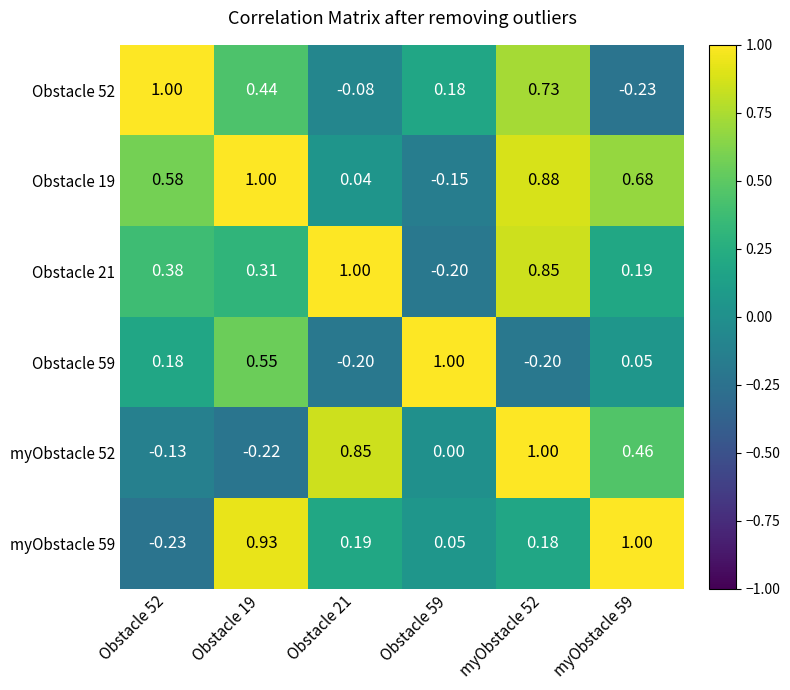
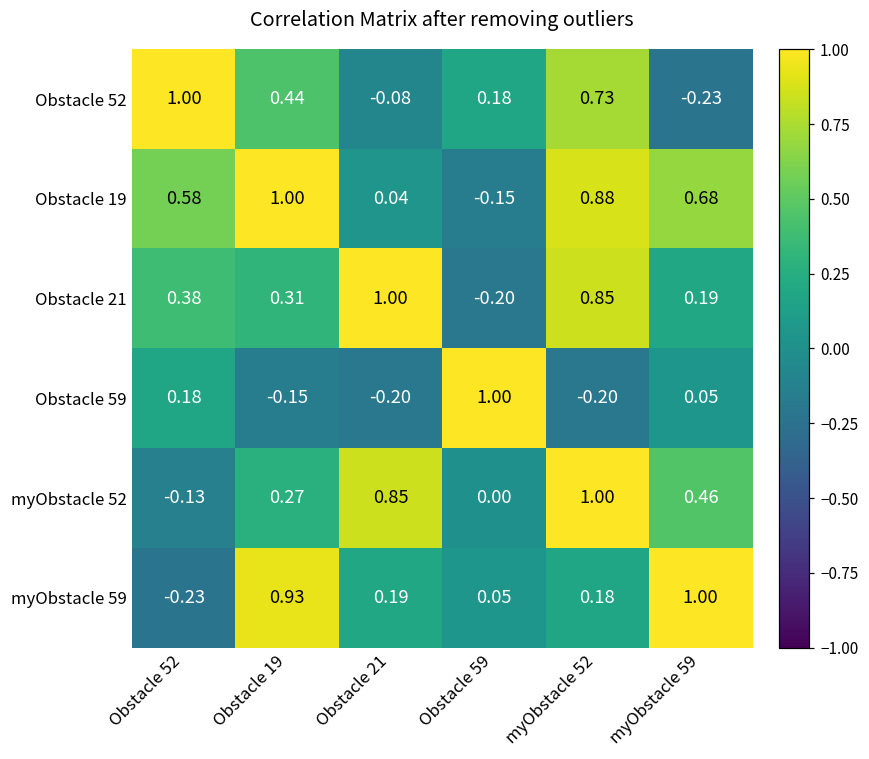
  {
    "Obstacle 52": {
      "Obstacle 52": 1.00,
      "Obstacle 19": 0.44,
      "Obstacle 21": -0.08,
      "Obstacle 59": 0.18,
      "myObstacle 52": 0.73,
      "myObstacle 59": -0.23
    },
    "Obstacle 19": {
      "Obstacle 52": 0.58,
      "Obstacle 19": 1.00,
      "Obstacle 21": 0.04,
      "Obstacle 59": -0.15,
      "myObstacle 52": 0.88,
      "myObstacle 59": 0.68
    },
    "Obstacle 21": {
      "Obstacle 52": 0.38,
      "Obstacle 19": 0.31,
      "Obstacle 21": 1.00,
      "Obstacle 59": -0.20,
      "myObstacle 52": 0.85,
      "myObstacle 59": 0.19
    },
    "Obstacle 59": {
      "Obstacle 52": 0.18,
-     "Obstacle 19": 0.55,
+     "Obstacle 19": -0.15,
      "Obstacle 21": -0.20,
      "Obstacle 59": 1.00,
      "myObstacle 52": -0.20,
      "myObstacle 59": 0.05
    },
    "myObstacle 52": {
      "Obstacle 52": -0.13,
-     "Obstacle 19": -0.22,
+     "Obstacle 19": 0.27,
      "Obstacle 21": 0.85,
      "Obstacle 59": 0.00,
      "myObstacle 52": 1.00,
      "myObstacle 59": 0.46
    },
    "myObstacle 59": {
      "Obstacle 52": -0.23,
      "Obstacle 19": 0.93,
      "Obstacle 21": 0.19,
      "Obstacle 59": 0.05,
      "myObstacle 52": 0.18,
      "myObstacle 59": 1.00
    }
  }
